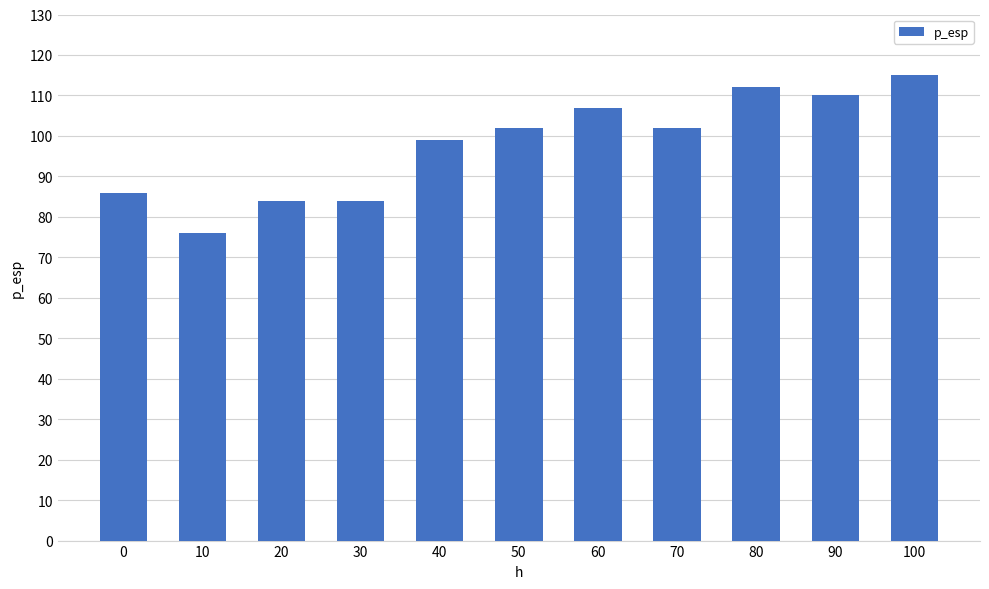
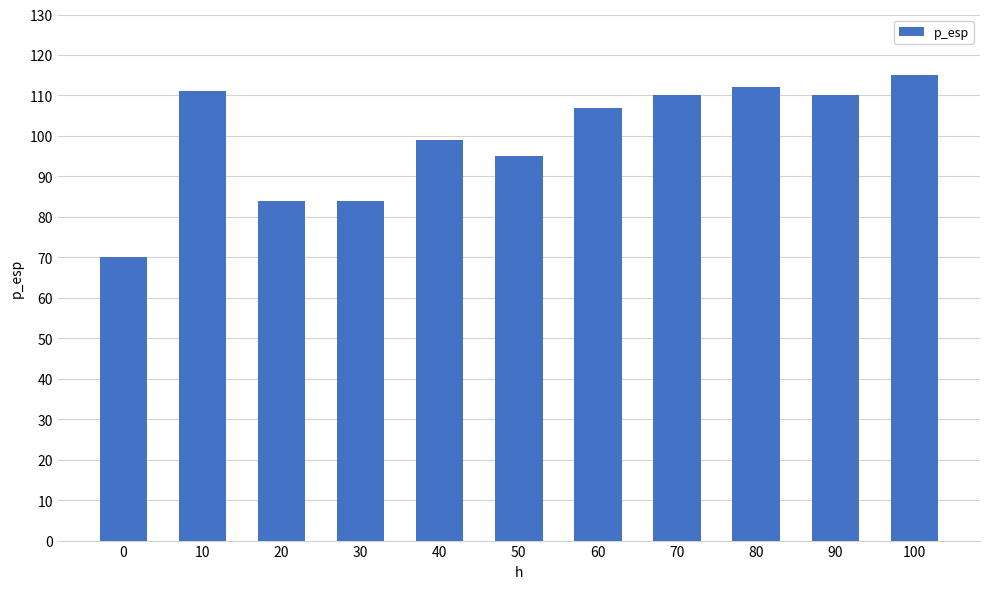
  {
-   "0": 86,
-   "10": 76,
+   "0": 70,
+   "10": 111,
    "20": 84,
    "30": 84,
    "40": 99,
-   "50": 102,
+   "50": 95,
    "60": 107,
-   "70": 102,
+   "70": 110,
    "80": 112,
    "90": 110,
    "100": 115
  }
